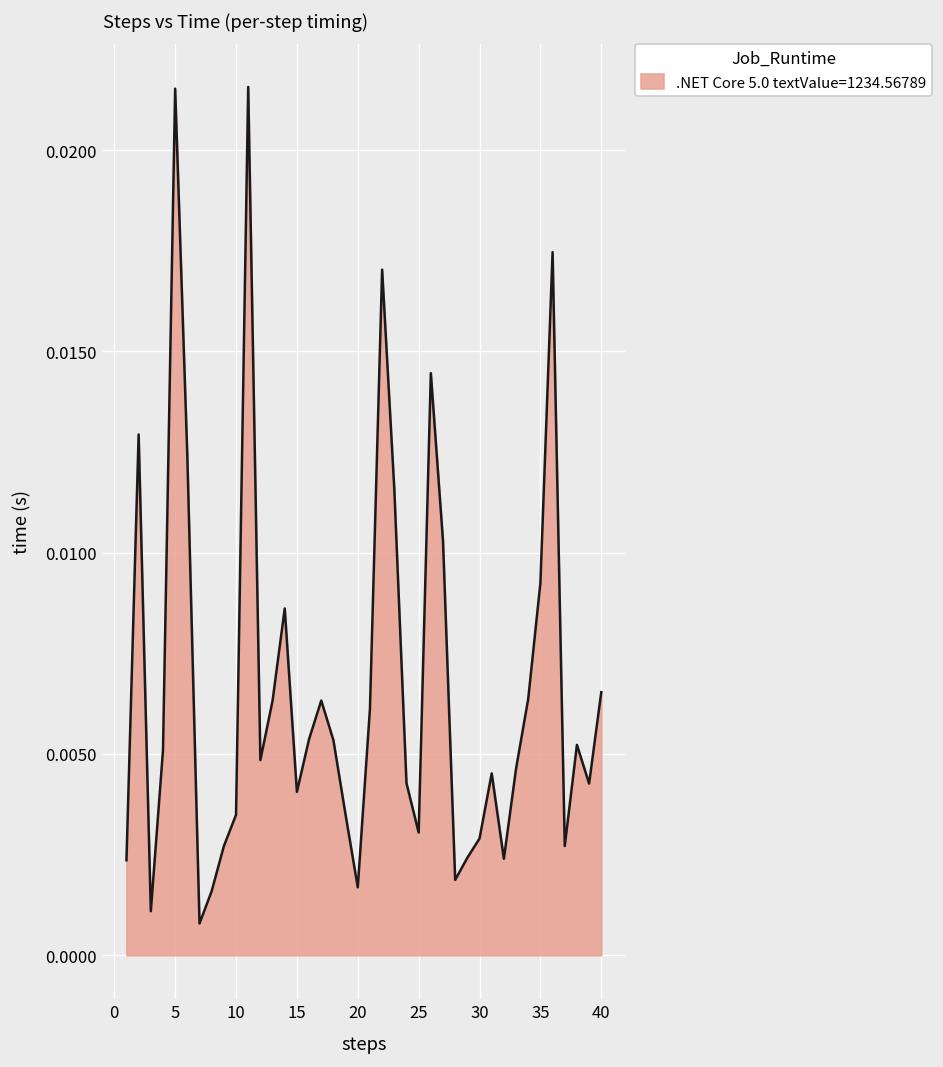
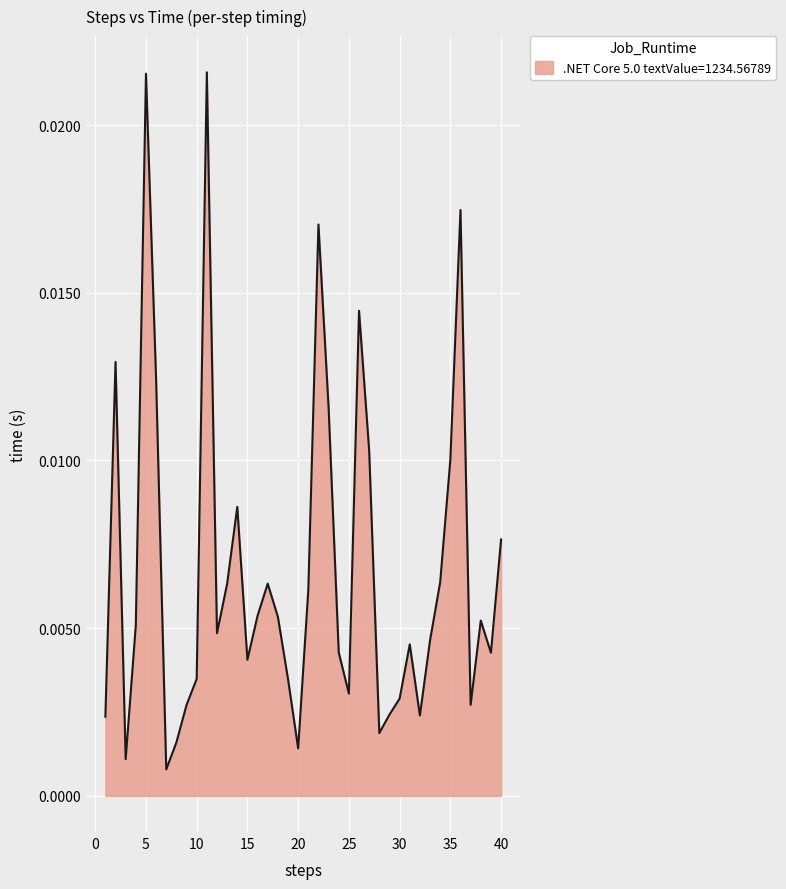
  {
    "5": 0.0215,
    "10": 0.0035,
    "15": 0.0041,
-   "20": 0.0017,
+   "20": 0.0014,
    "25": 0.0030,
    "30": 0.0029,
-   "35": 0.0093,
-   "40": 0.0065
+   "35": 0.0100,
+   "40": 0.0076
  }
